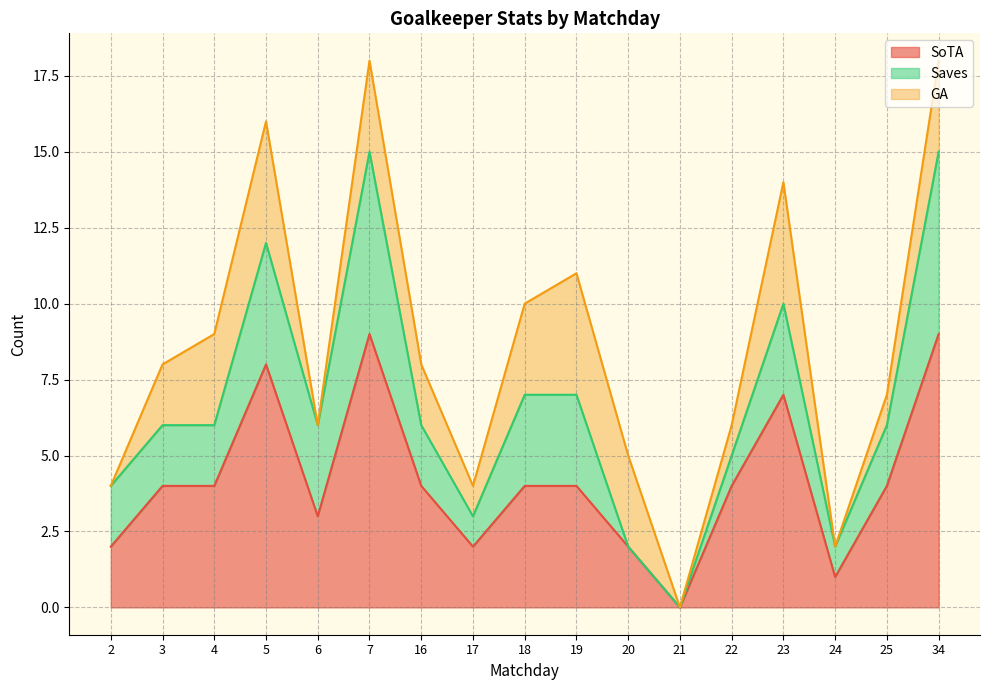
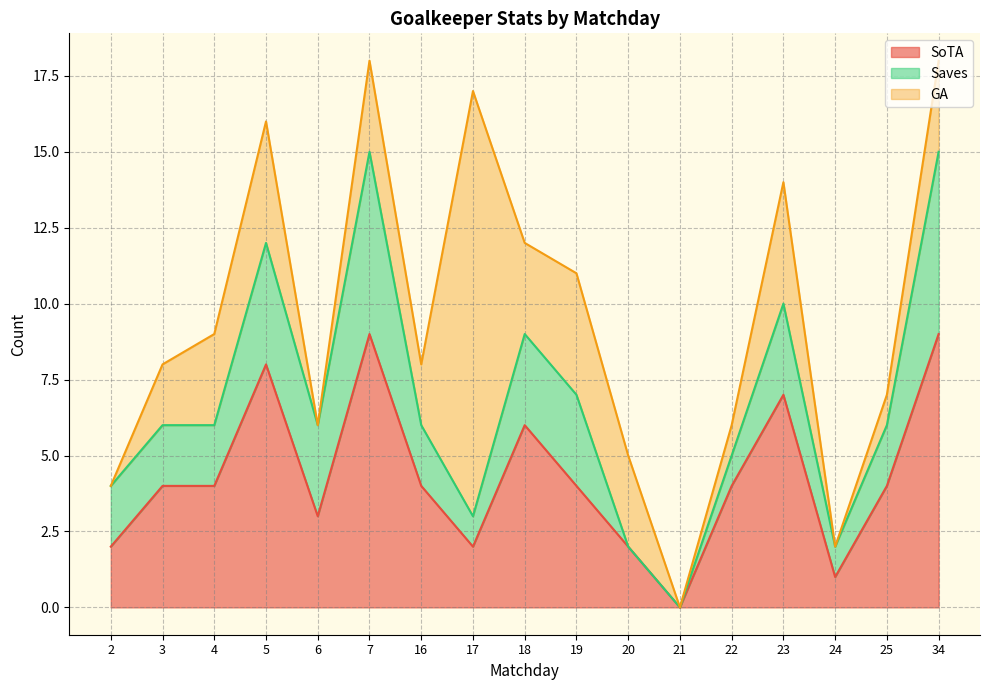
  {
    "SoTA": {
      "2": 2,
      "3": 4,
      "4": 4,
      "5": 8,
      "6": 3,
      "7": 9,
      "16": 4,
      "17": 2,
-     "18": 4,
+     "18": 6,
      "19": 4,
      "22": 4,
      "23": 7,
      "24": 1,
      "25": 4,
      "34": 9
    },
    "Saves": {
      "3": 2,
      "4": 2,
      "5": 4,
      "7": 6,
      "16": 2,
      "17": 1,
      "18": 3,
      "19": 3,
      "22": 1,
      "23": 3,
      "25": 2,
      "34": 6
    },
    "GA": {
      "3": 2,
      "4": 3,
      "5": 4,
      "7": 3,
      "16": 2,
-     "17": 1,
+     "17": 14,
      "18": 3,
      "19": 4,
      "20": 3,
      "22": 1,
      "23": 4,
      "25": 1
    }
  }
